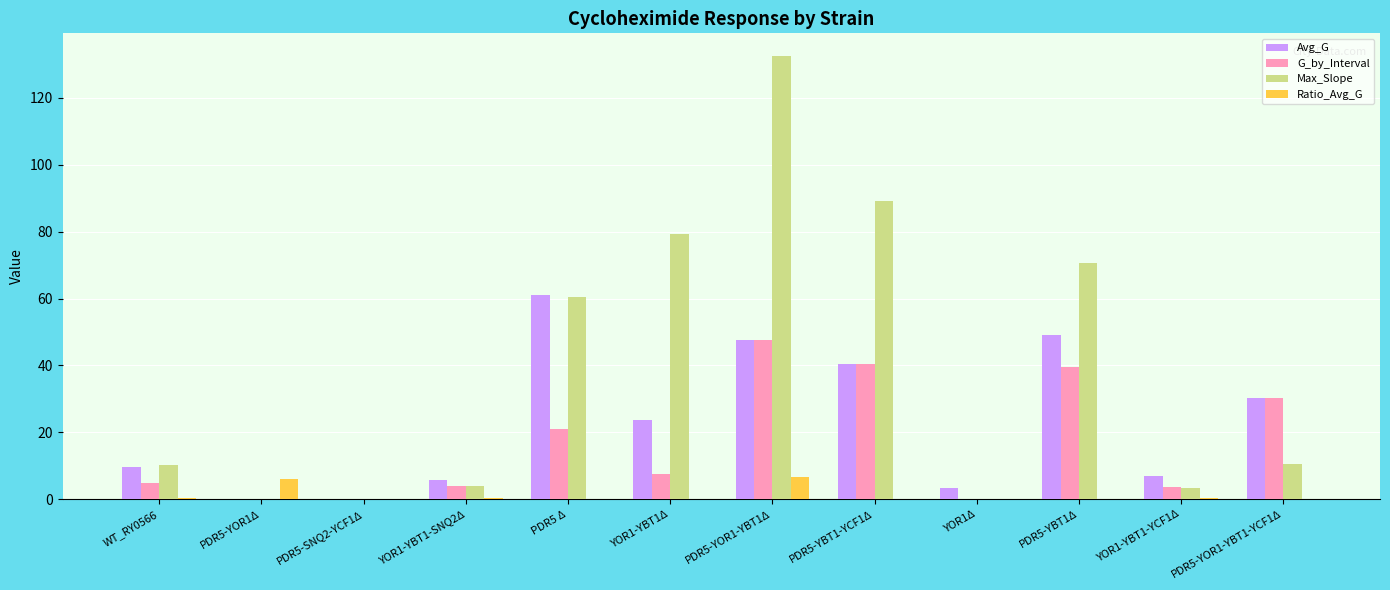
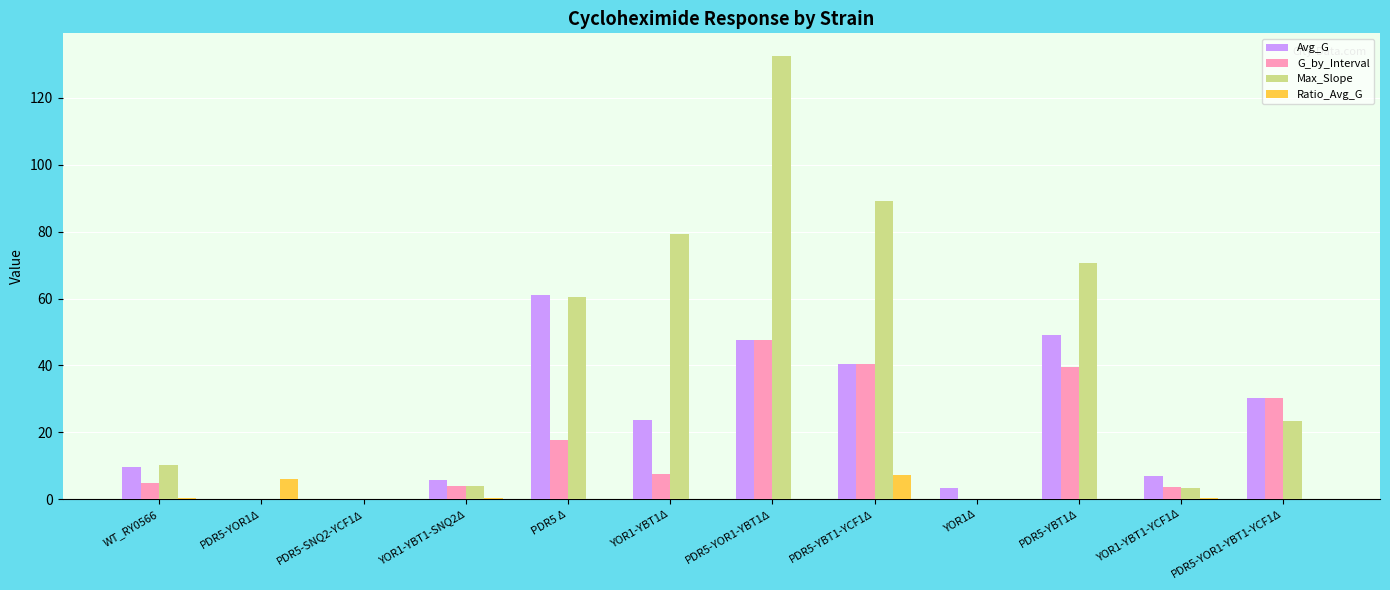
  {
    "Avg_G": {
      "WT_RY0566": 10,
      "PDR5-YOR1Δ": 0,
      "PDR5-SNQ2-YCF1Δ": 0,
      "YOR1-YBT1-SNQ2Δ": 6,
      "PDR5 Δ": 61,
      "YOR1-YBT1Δ": 24,
      "PDR5-YOR1-YBT1Δ": 48,
      "PDR5-YBT1-YCF1Δ": 40,
      "YOR1Δ": 3,
      "PDR5-YBT1Δ": 49,
      "YOR1-YBT1-YCF1Δ": 7,
      "PDR5-YOR1-YBT1-YCF1Δ": 30
    },
    "G_by_Interval": {
      "WT_RY0566": 5,
      "PDR5-YOR1Δ": 0,
      "PDR5-SNQ2-YCF1Δ": 0,
      "YOR1-YBT1-SNQ2Δ": 4,
-     "PDR5 Δ": 21,
+     "PDR5 Δ": 18,
      "YOR1-YBT1Δ": 7,
      "PDR5-YOR1-YBT1Δ": 48,
      "PDR5-YBT1-YCF1Δ": 40,
      "YOR1Δ": 0,
      "PDR5-YBT1Δ": 39,
      "YOR1-YBT1-YCF1Δ": 4,
      "PDR5-YOR1-YBT1-YCF1Δ": 30
    },
    "Max_Slope": {
      "WT_RY0566": 10,
      "PDR5-YOR1Δ": 0,
      "PDR5-SNQ2-YCF1Δ": 0,
      "YOR1-YBT1-SNQ2Δ": 4,
      "PDR5 Δ": 60,
      "YOR1-YBT1Δ": 79,
      "PDR5-YOR1-YBT1Δ": 133,
      "PDR5-YBT1-YCF1Δ": 89,
      "YOR1Δ": 0,
      "PDR5-YBT1Δ": 71,
      "YOR1-YBT1-YCF1Δ": 3,
-     "PDR5-YOR1-YBT1-YCF1Δ": 10
+     "PDR5-YOR1-YBT1-YCF1Δ": 23
    },
    "Ratio_Avg_G": {
      "PDR5-YOR1Δ": 6,
      "PDR5-SNQ2-YCF1Δ": 0,
-     "PDR5-YOR1-YBT1Δ": 7,
-     "PDR5-YBT1-YCF1Δ": 0,
+     "PDR5-YOR1-YBT1Δ": 0,
+     "PDR5-YBT1-YCF1Δ": 7,
      "YOR1Δ": 0
    }
  }
